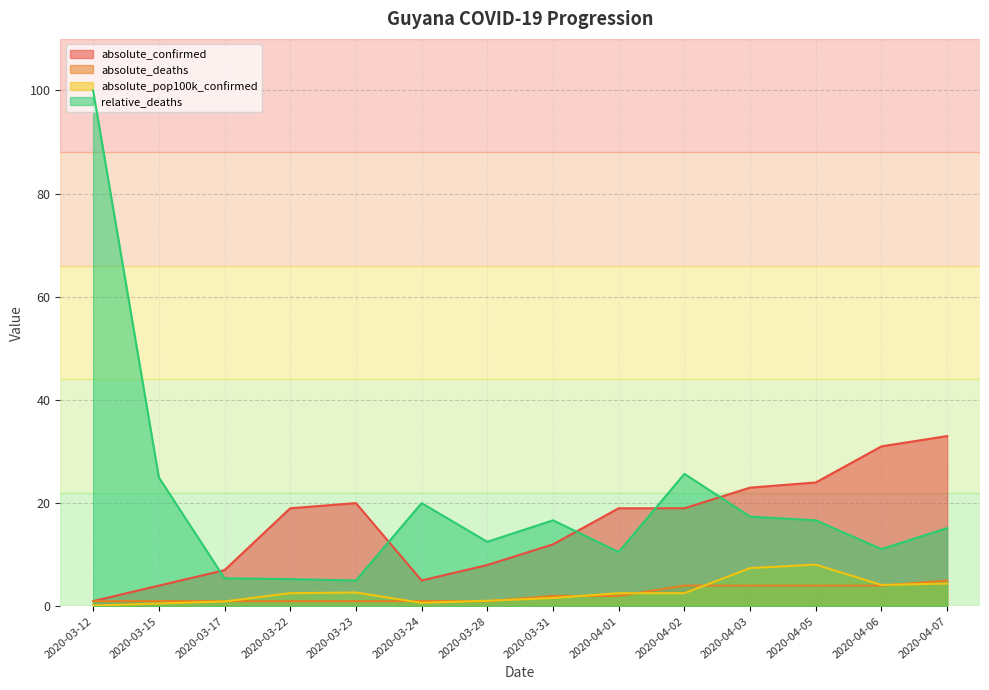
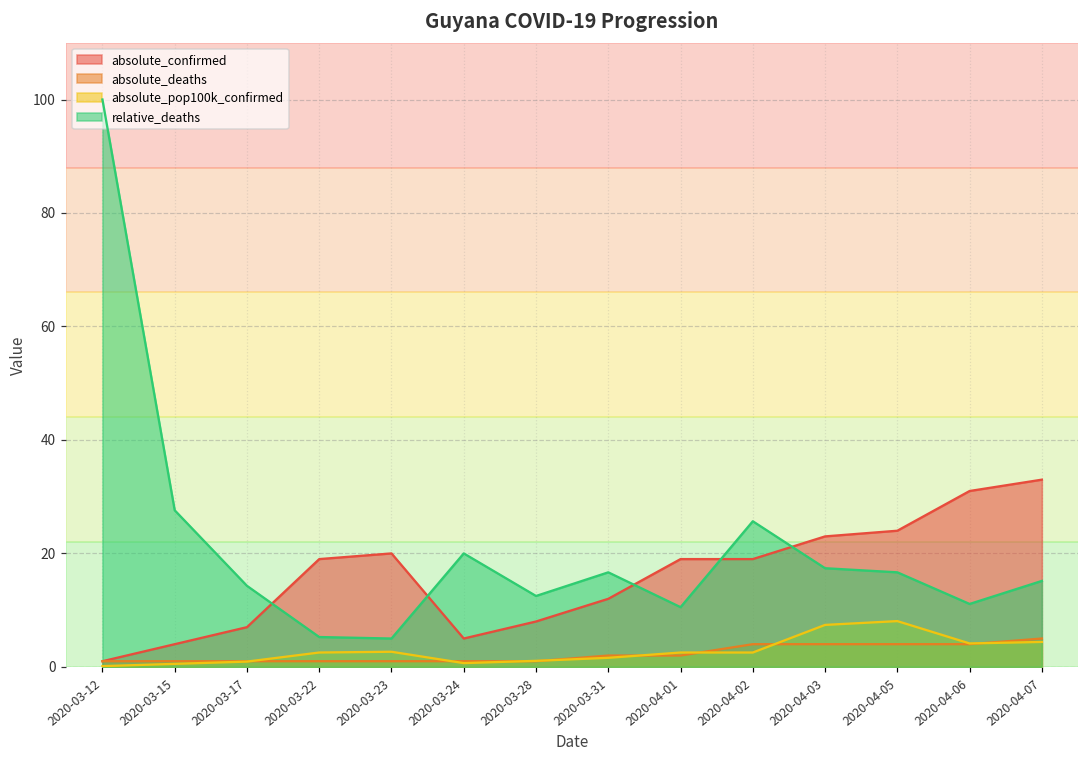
  {
    "absolute_pop100k_confirmed": {
      "2020-03-12": 0,
      "2020-03-22": 3,
      "2020-03-23": 3,
      "2020-04-01": 3,
      "2020-04-02": 3,
      "2020-04-03": 7,
      "2020-04-05": 8,
      "2020-04-07": 4
    },
    "relative_deaths": {
-     "2020-03-15": 25,
-     "2020-03-17": 5,
+     "2020-03-15": 28,
+     "2020-03-17": 14,
      "2020-03-22": 5,
      "2020-03-23": 5,
      "2020-03-24": 20,
      "2020-03-28": 13,
      "2020-03-31": 17,
      "2020-04-01": 11,
      "2020-04-02": 26,
      "2020-04-03": 17,
      "2020-04-05": 17,
      "2020-04-06": 11,
      "2020-04-07": 15
    }
  }
